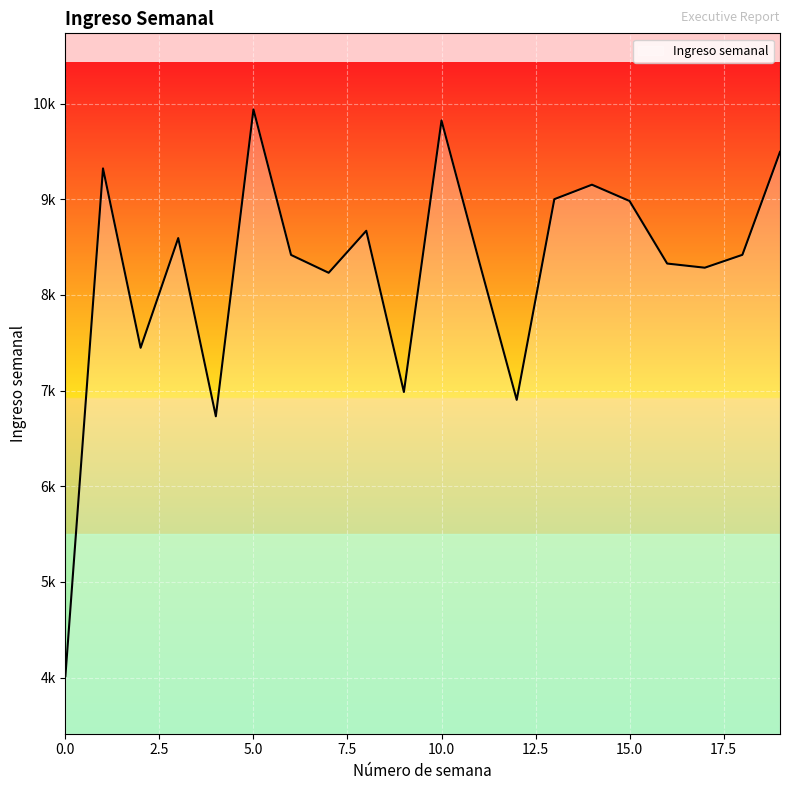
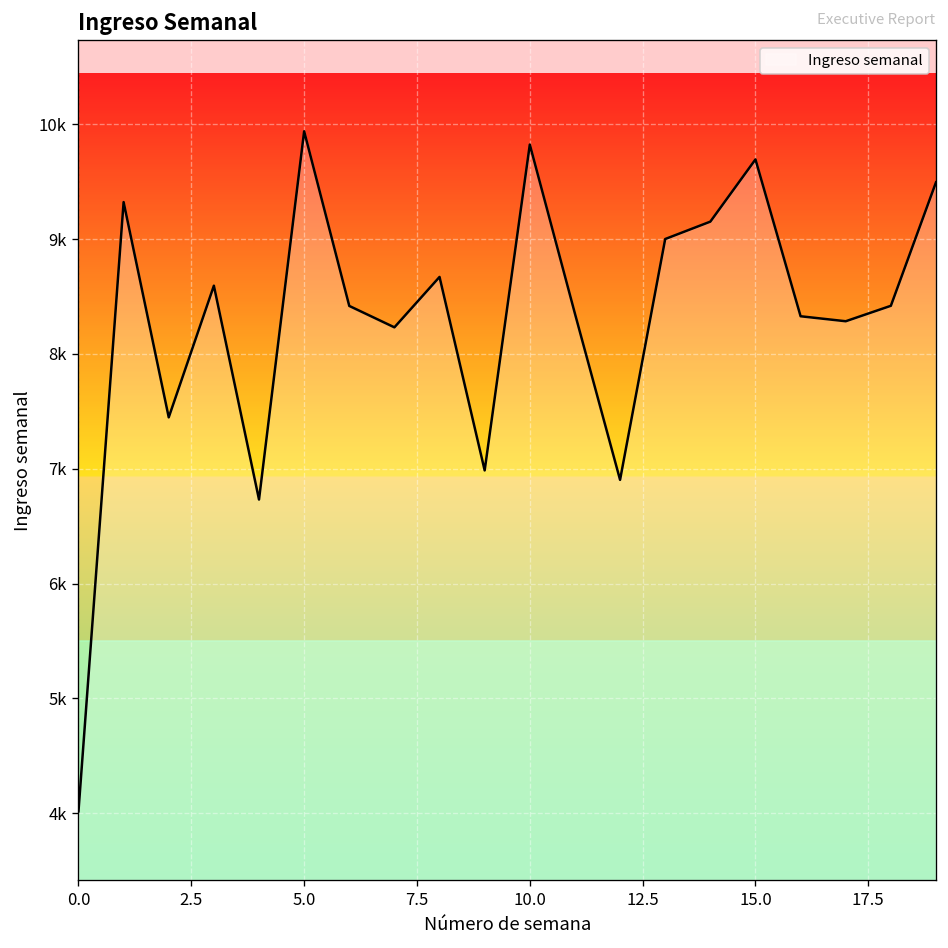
  {
    "5.0": 9900,
    "10.0": 9800,
-   "15.0": 9000
+   "15.0": 9700
  }
